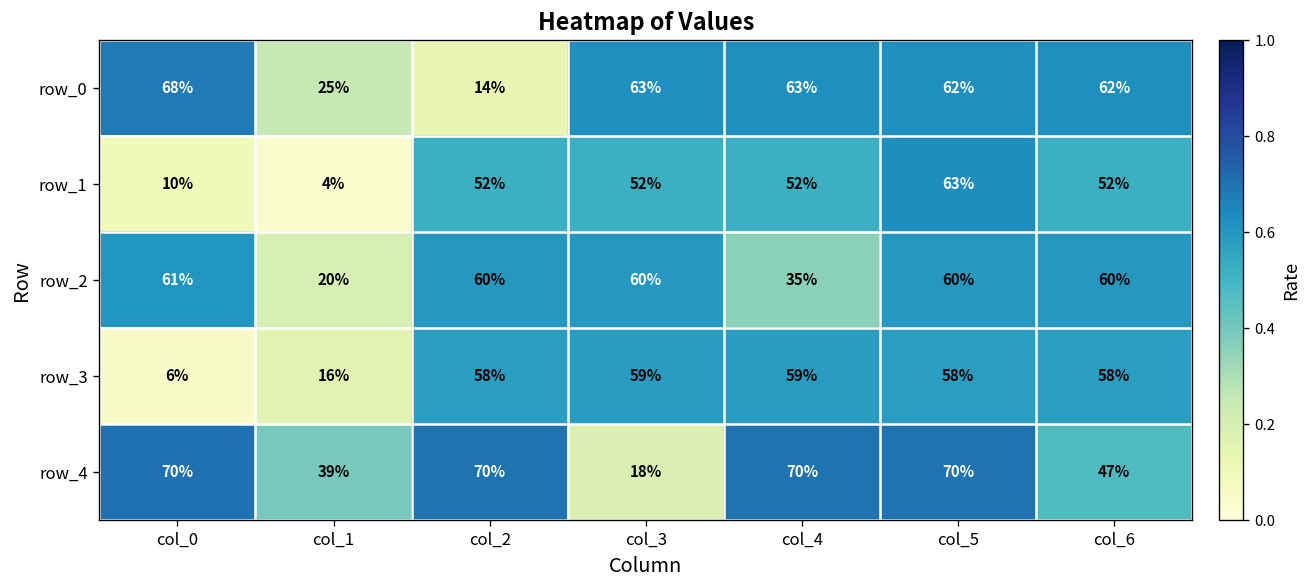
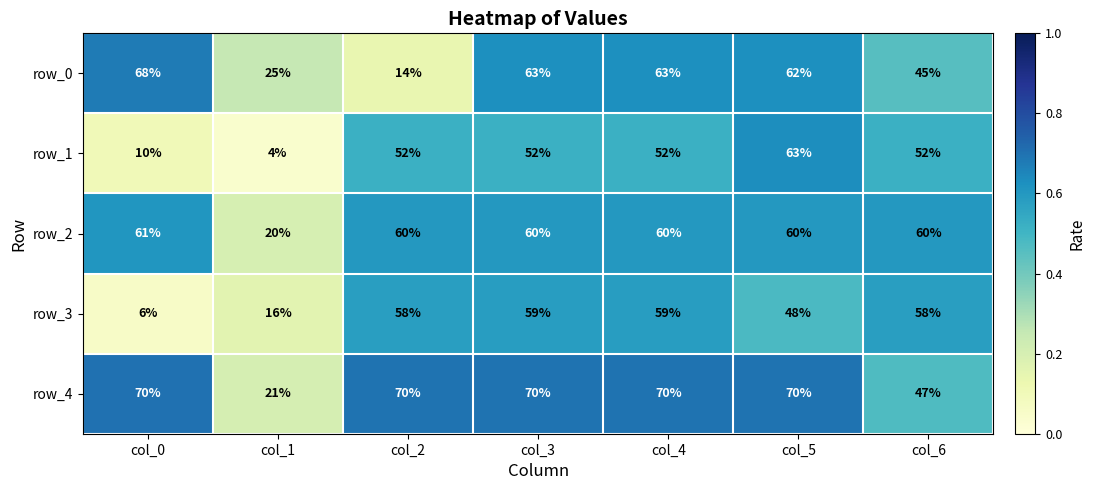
  {
    "row_0": {
      "col_0": "68%",
      "col_1": "25%",
      "col_2": "14%",
      "col_3": "63%",
      "col_4": "63%",
      "col_5": "62%",
-     "col_6": "62%"
+     "col_6": "45%"
    },
    "row_1": {
      "col_0": "10%",
      "col_1": "4%",
      "col_2": "52%",
      "col_3": "52%",
      "col_4": "52%",
      "col_5": "63%",
      "col_6": "52%"
    },
    "row_2": {
      "col_0": "61%",
      "col_1": "20%",
      "col_2": "60%",
      "col_3": "60%",
-     "col_4": "35%",
+     "col_4": "60%",
      "col_5": "60%",
      "col_6": "60%"
    },
    "row_3": {
      "col_0": "6%",
      "col_1": "16%",
      "col_2": "58%",
      "col_3": "59%",
      "col_4": "59%",
-     "col_5": "58%",
+     "col_5": "48%",
      "col_6": "58%"
    },
    "row_4": {
      "col_0": "70%",
-     "col_1": "39%",
+     "col_1": "21%",
      "col_2": "70%",
-     "col_3": "18%",
+     "col_3": "70%",
      "col_4": "70%",
      "col_5": "70%",
      "col_6": "47%"
    }
  }
